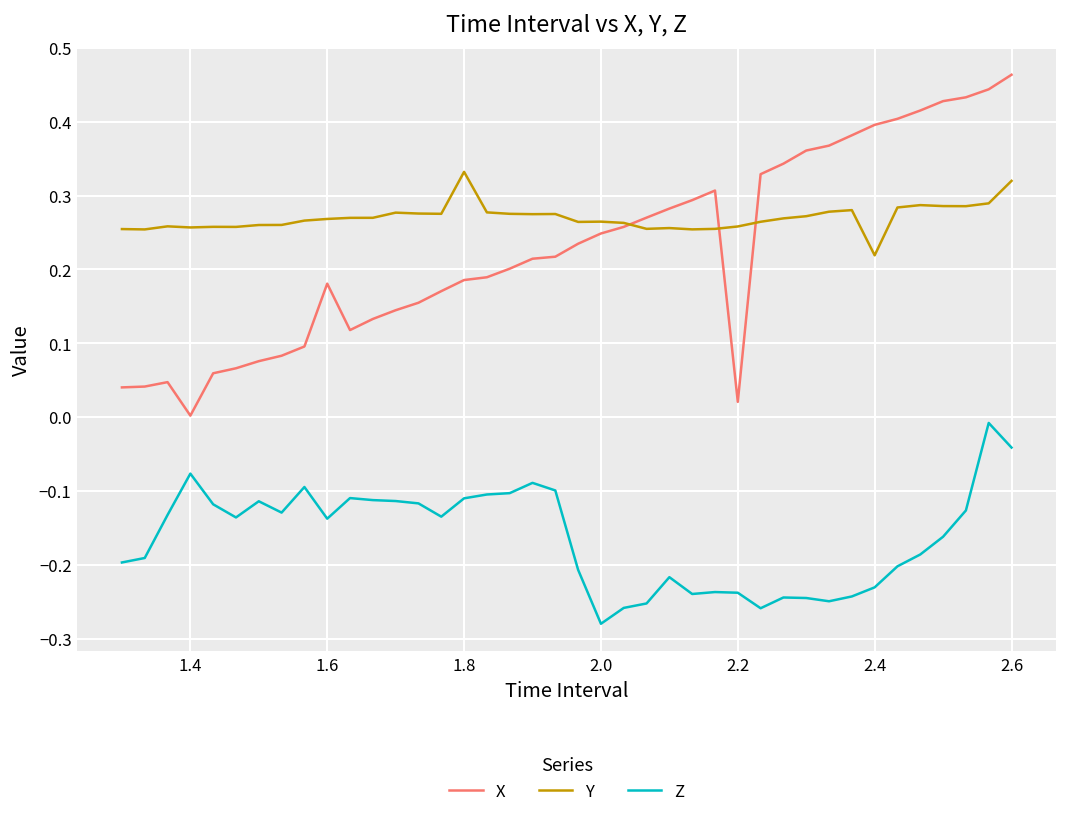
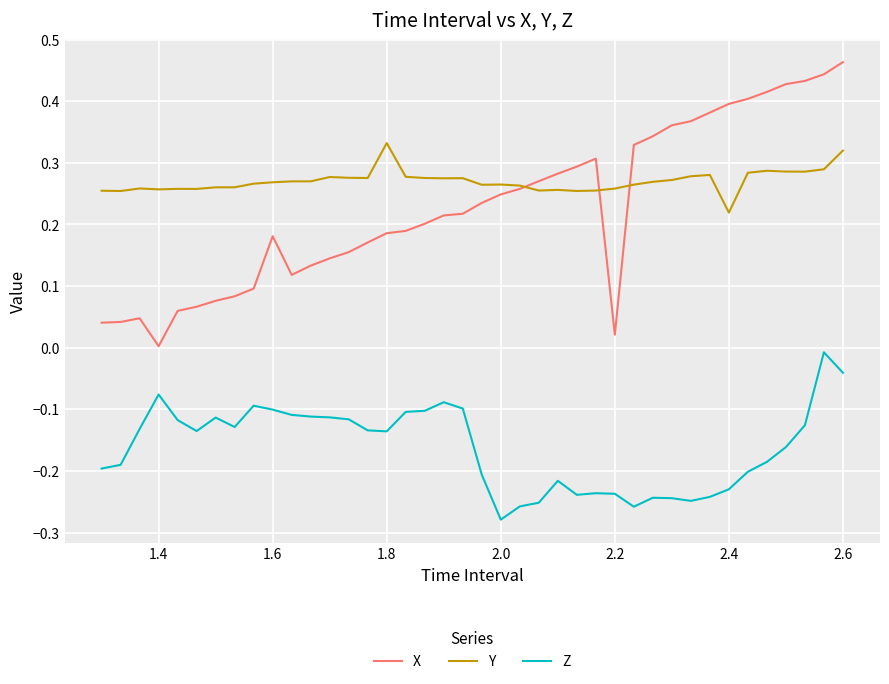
  {
    "X": {
      "1.4": 0.00,
      "1.6": 0.18,
      "1.8": 0.19,
      "2.0": 0.25,
      "2.2": 0.02,
      "2.4": 0.40,
      "2.6": 0.46
    },
    "Y": {
      "1.4": 0.26,
      "1.6": 0.27,
      "1.8": 0.33,
      "2.0": 0.26,
      "2.2": 0.26,
      "2.4": 0.22,
      "2.6": 0.32
    },
    "Z": {
      "1.4": -0.08,
-     "1.6": -0.14,
-     "1.8": -0.11,
+     "1.6": -0.10,
+     "1.8": -0.14,
      "2.0": -0.28,
      "2.2": -0.24,
      "2.4": -0.23,
      "2.6": -0.04
    }
  }
